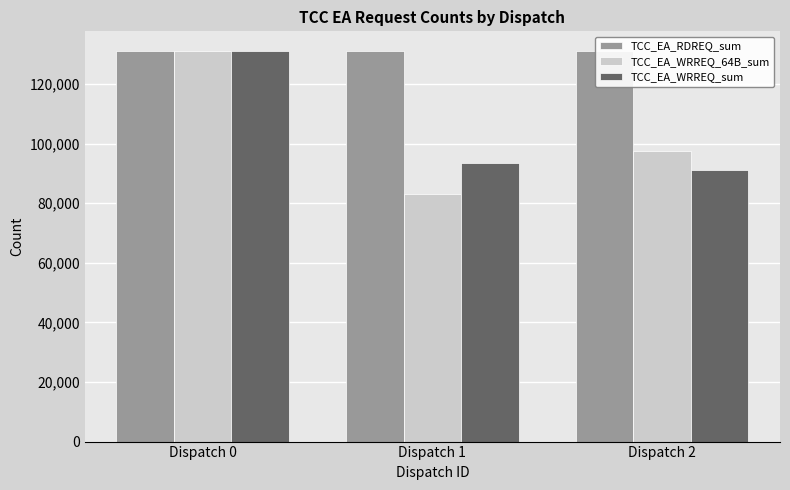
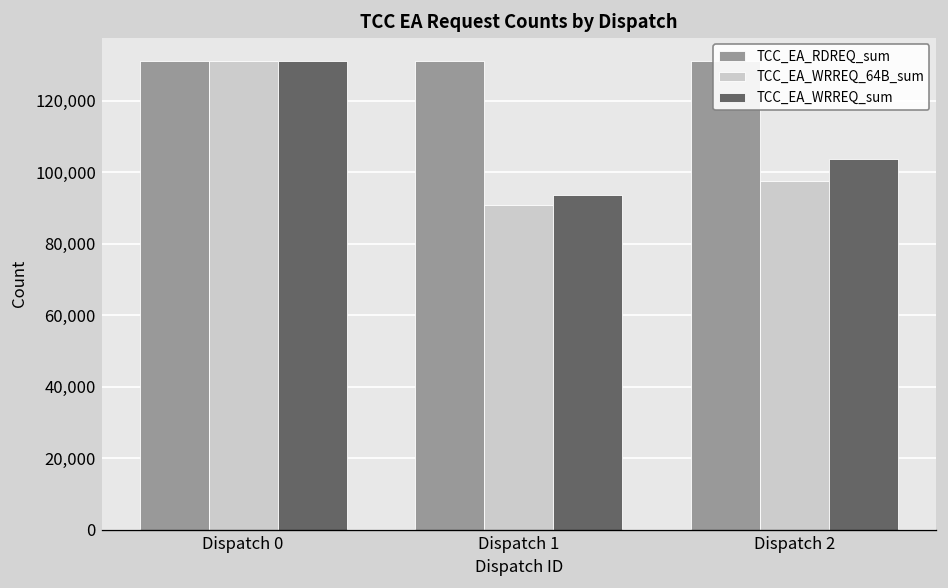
  {
    "TCC_EA_RDREQ_sum": {
      "Dispatch 0": "131,000",
      "Dispatch 1": "131,000"
    },
    "TCC_EA_WRREQ_64B_sum": {
      "Dispatch 0": "131,000",
-     "Dispatch 1": "83,000",
+     "Dispatch 1": "91,000",
      "Dispatch 2": "98,000"
    },
    "TCC_EA_WRREQ_sum": {
      "Dispatch 0": "131,000",
      "Dispatch 1": "94,000",
-     "Dispatch 2": "91,000"
+     "Dispatch 2": "104,000"
    }
  }
